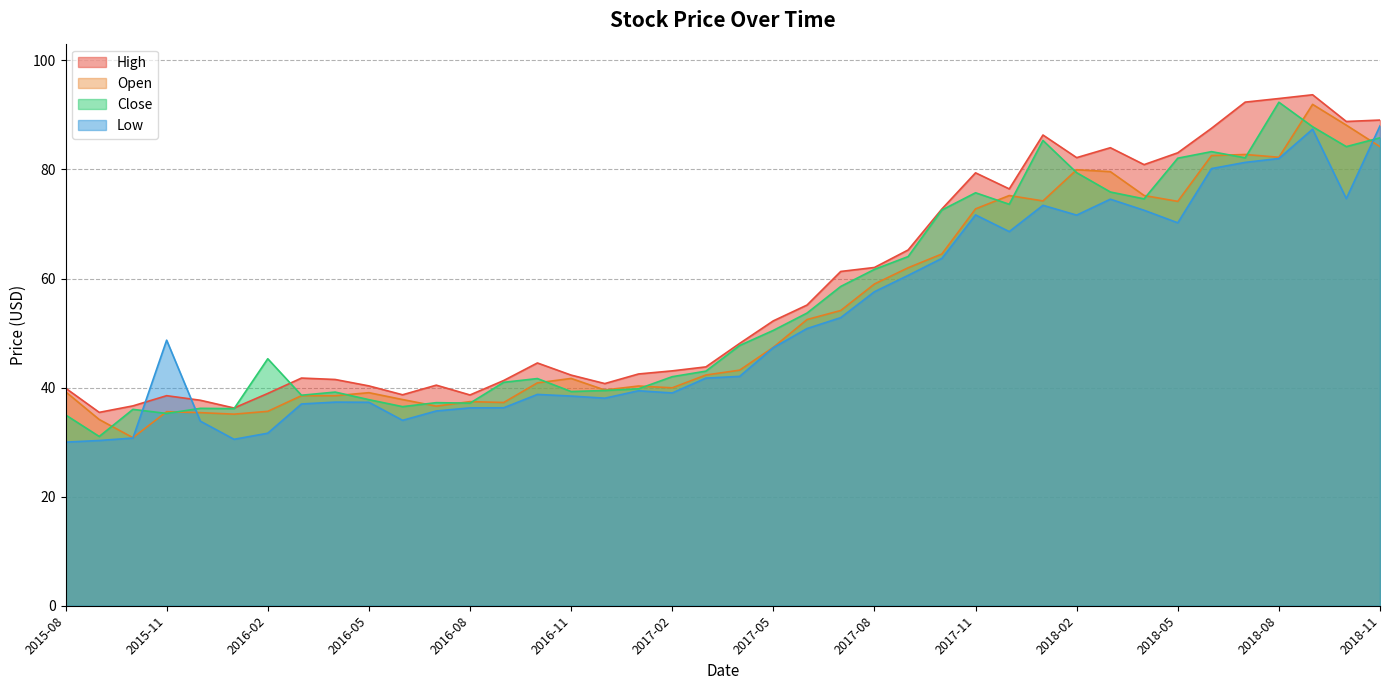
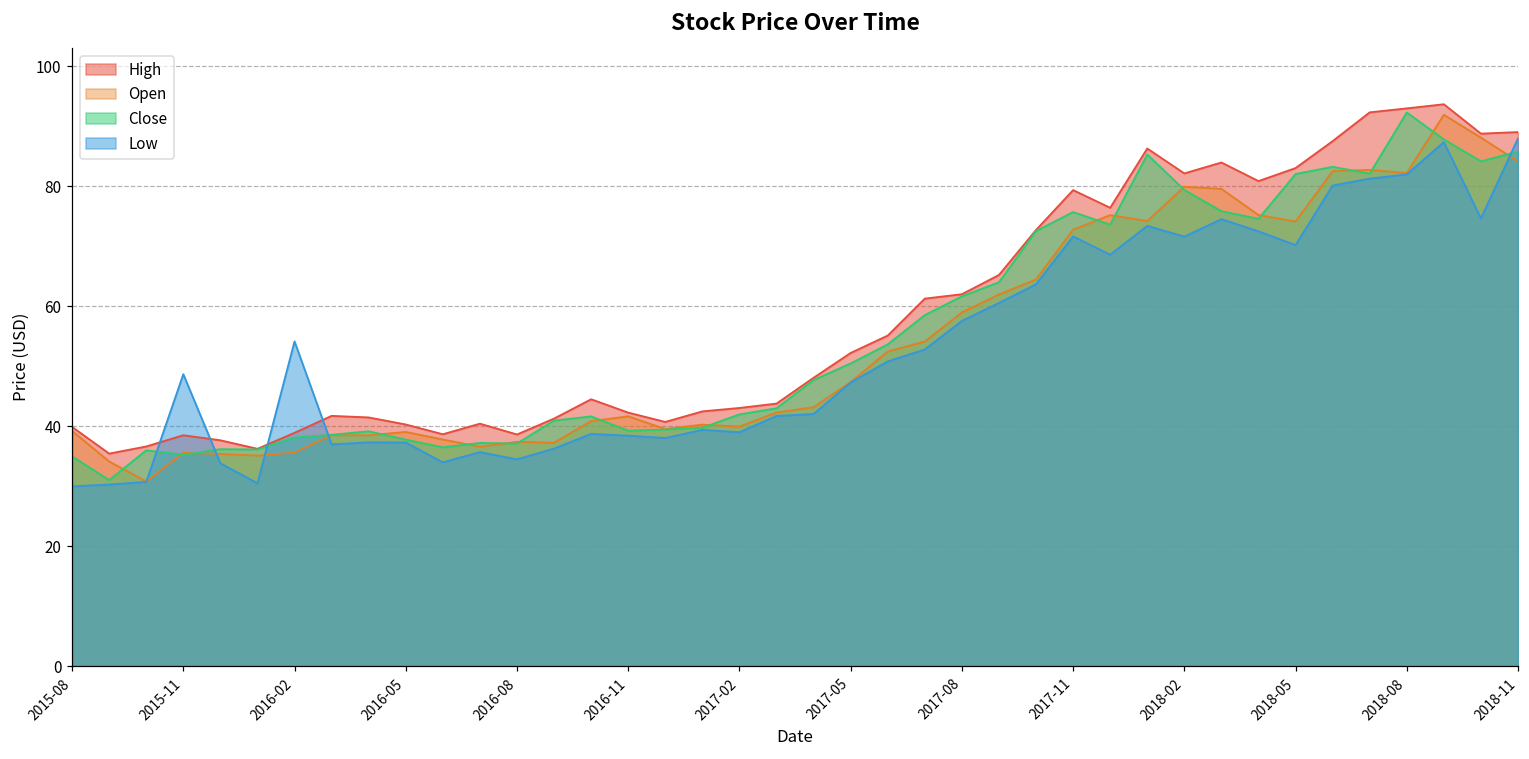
  {
    "Close": {
      "2015-08": 35,
-     "2016-02": 45,
+     "2016-02": 38,
      "2016-05": 38,
      "2016-11": 39,
      "2017-02": 42,
      "2017-05": 50,
      "2017-11": 76,
      "2018-02": 79,
      "2018-05": 82,
      "2018-08": 92,
      "2018-11": 86
    },
    "Low": {
      "2015-08": 30,
      "2015-11": 49,
-     "2016-02": 32,
+     "2016-02": 54,
      "2016-05": 37,
-     "2016-08": 36,
+     "2016-08": 35,
      "2016-11": 38,
      "2017-02": 39,
      "2017-08": 58,
      "2017-11": 72,
      "2018-02": 72,
      "2018-05": 70,
      "2018-11": 88
    }
  }
